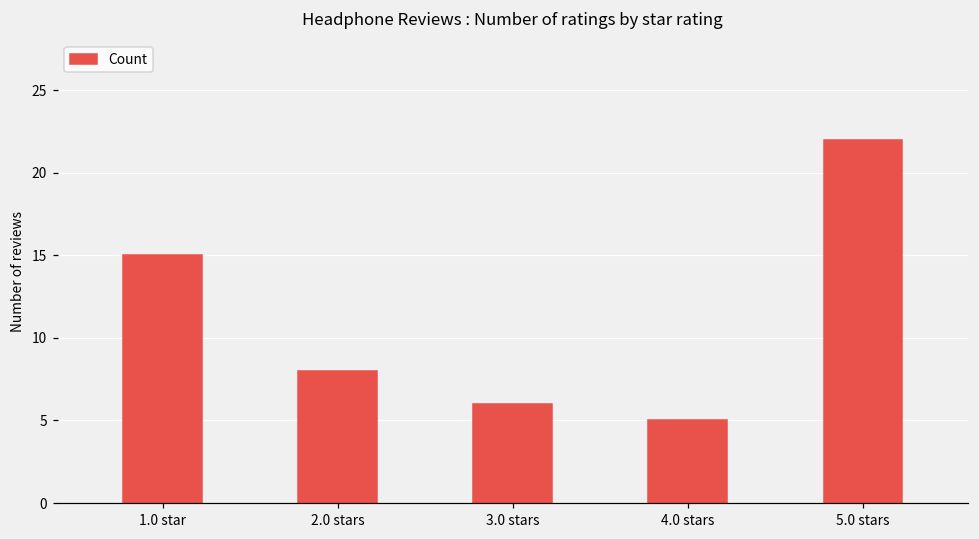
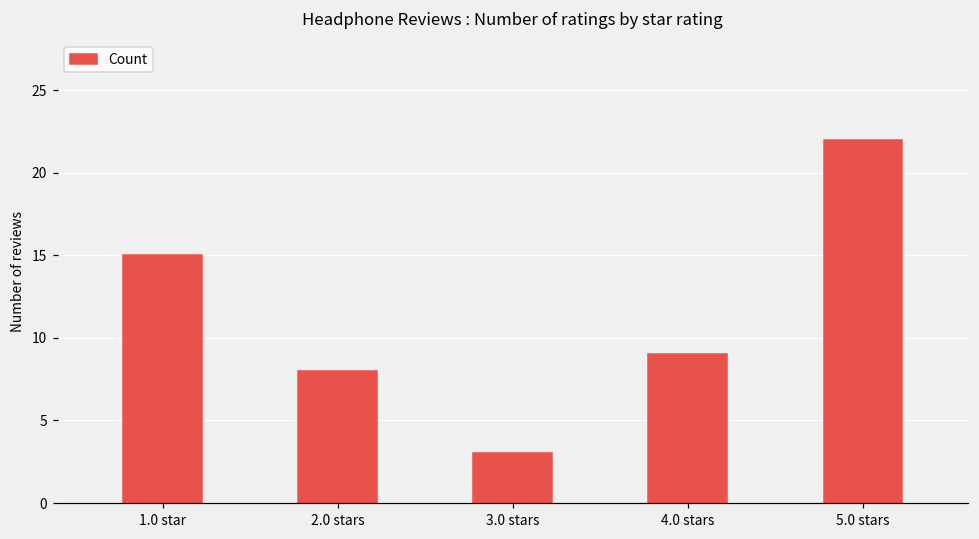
  {
    "1.0 star": 15,
    "2.0 stars": 8,
-   "3.0 stars": 6,
-   "4.0 stars": 5,
+   "3.0 stars": 3,
+   "4.0 stars": 9,
    "5.0 stars": 22
  }
